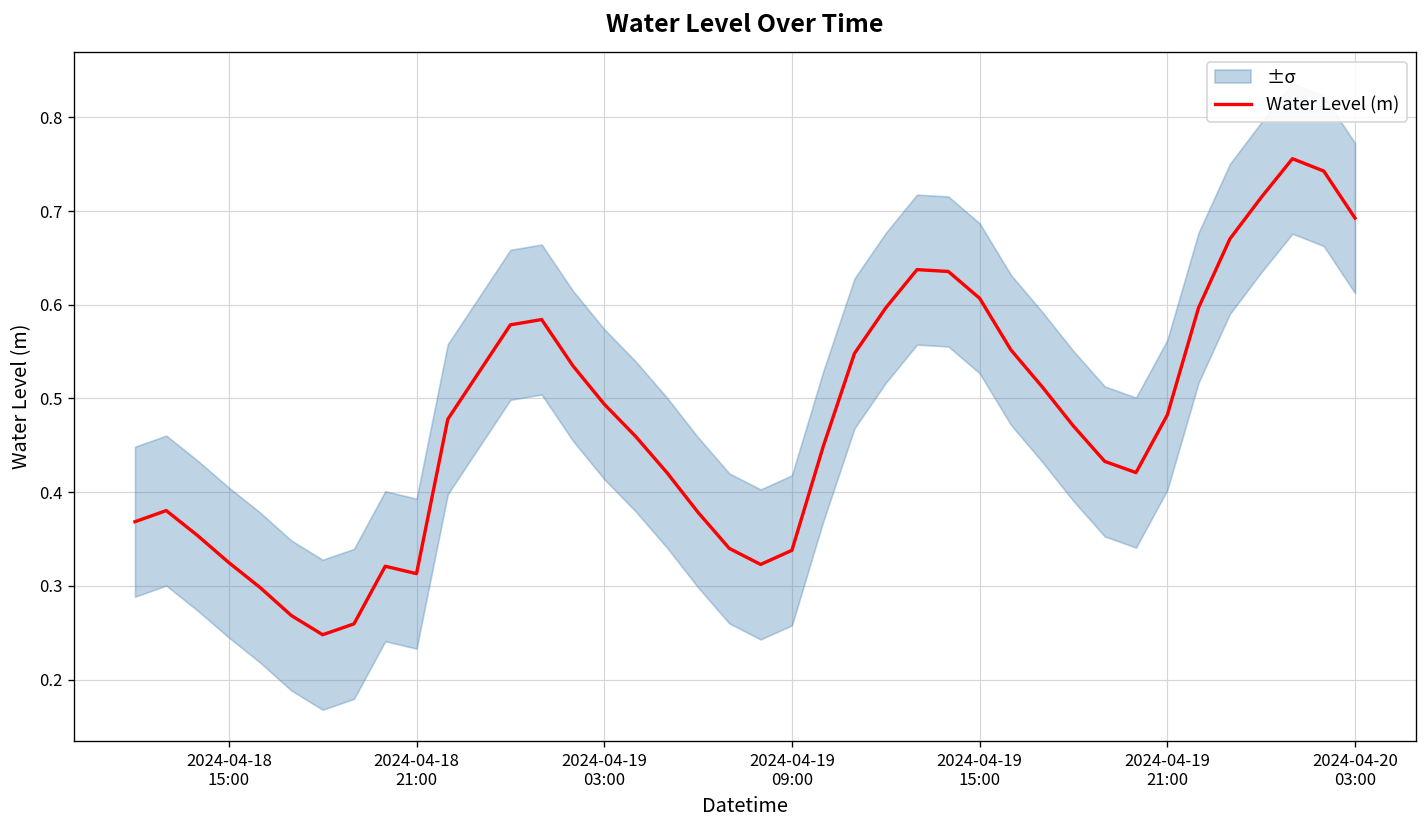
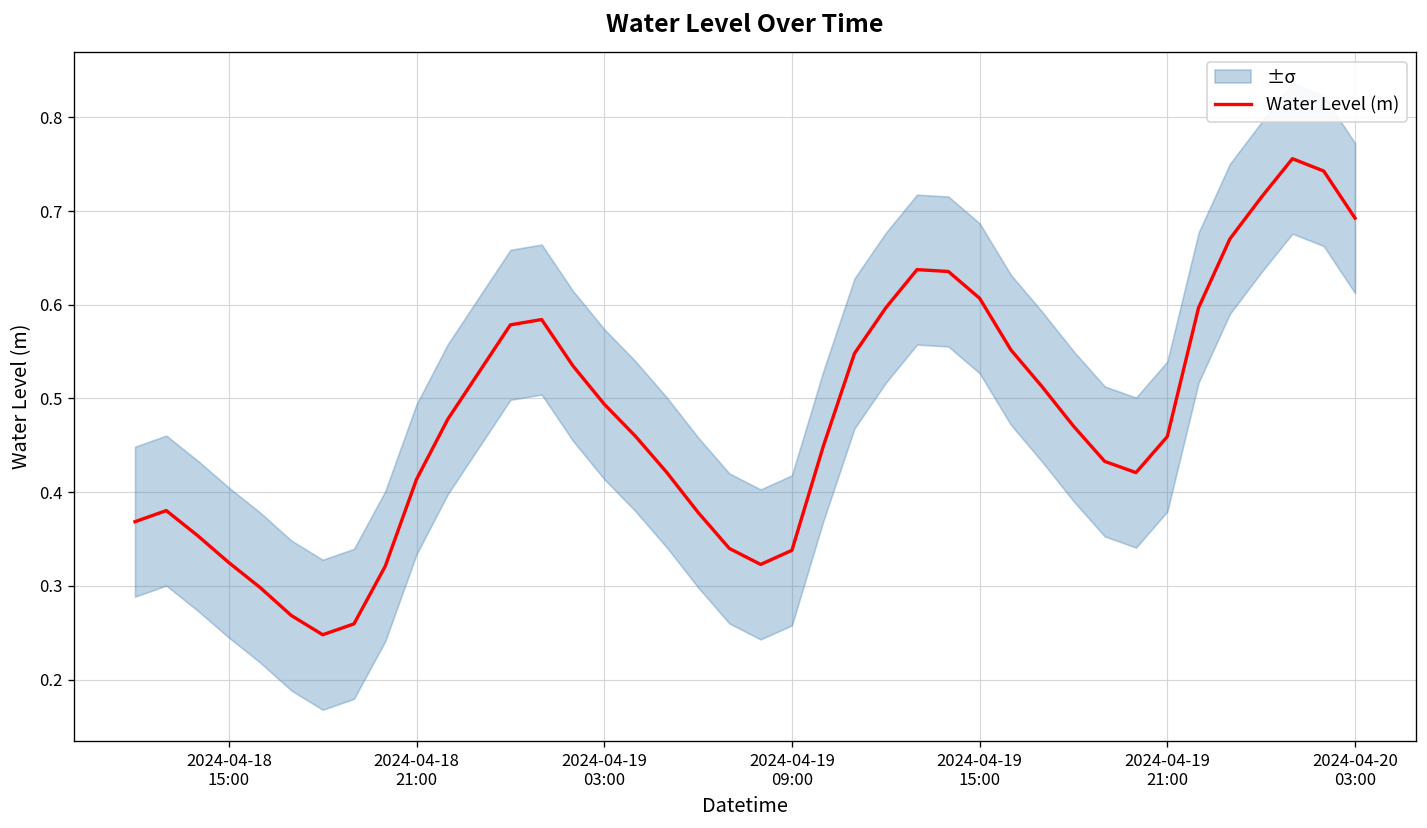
  {
    "Water Level (m)": {
      "2024-04-18 15:00": 0.32,
-     "2024-04-18 21:00": 0.31,
+     "2024-04-18 21:00": 0.41,
      "2024-04-19 03:00": 0.49,
      "2024-04-19 09:00": 0.34,
      "2024-04-19 15:00": 0.61,
-     "2024-04-19 21:00": 0.48,
+     "2024-04-19 21:00": 0.46,
      "2024-04-20 03:00": 0.69
    }
  }
